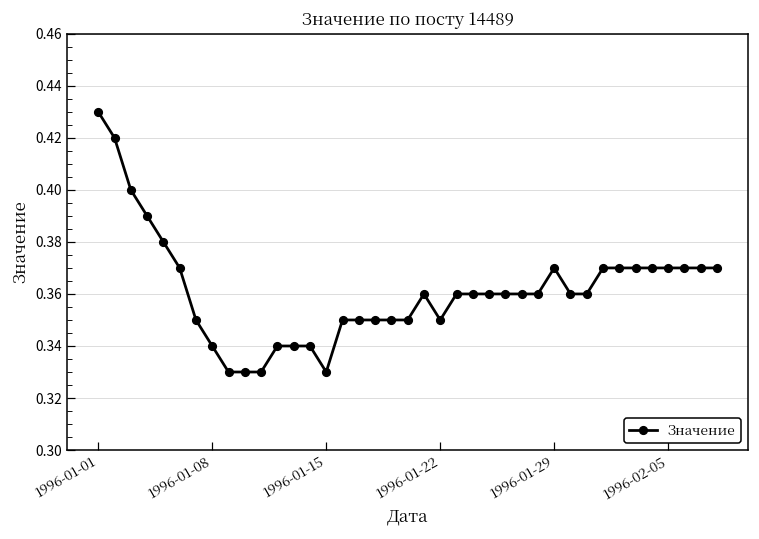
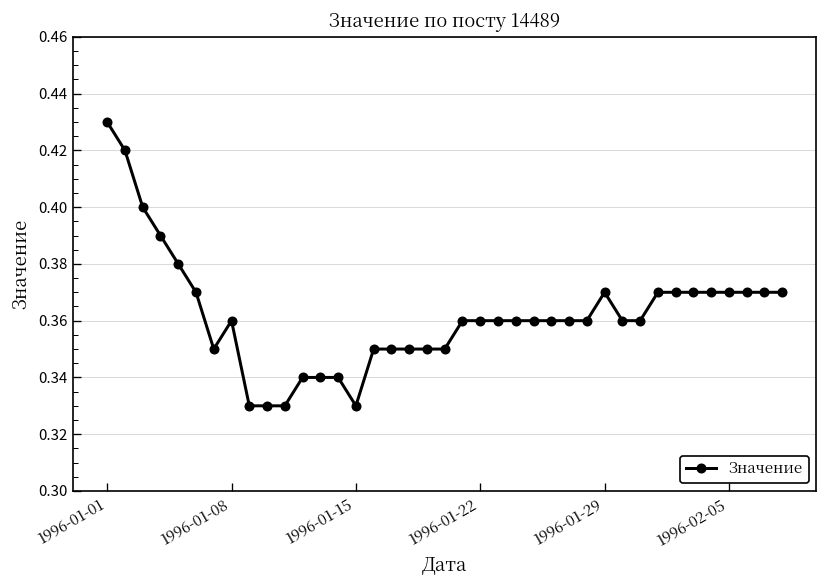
  {
    "1996-01-01": 0.43,
-   "1996-01-08": 0.34,
+   "1996-01-08": 0.36,
    "1996-01-15": 0.33,
-   "1996-01-22": 0.35,
+   "1996-01-22": 0.36,
    "1996-01-29": 0.37,
    "1996-02-05": 0.37
  }
